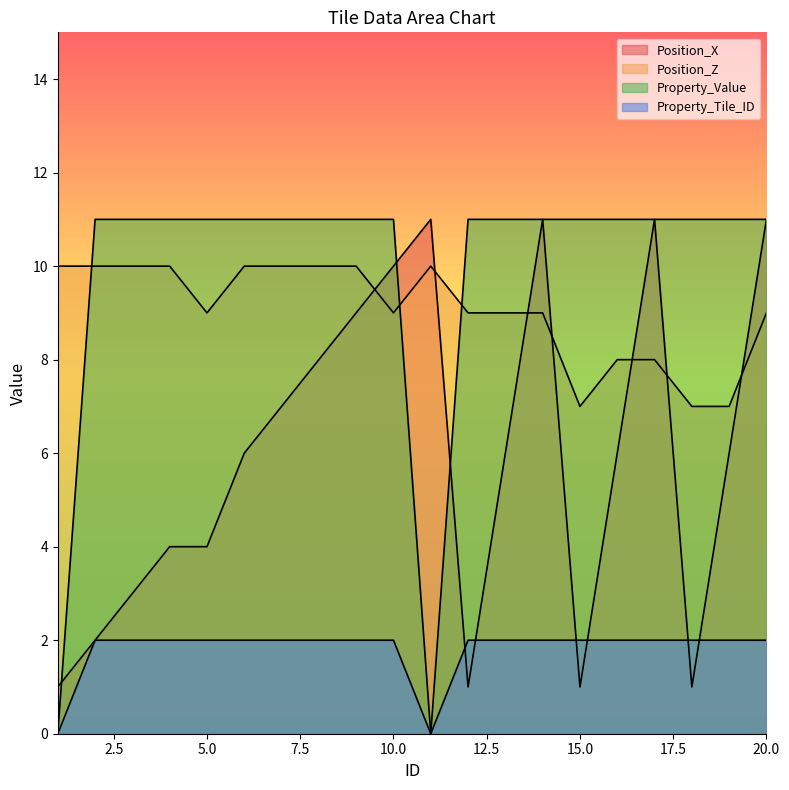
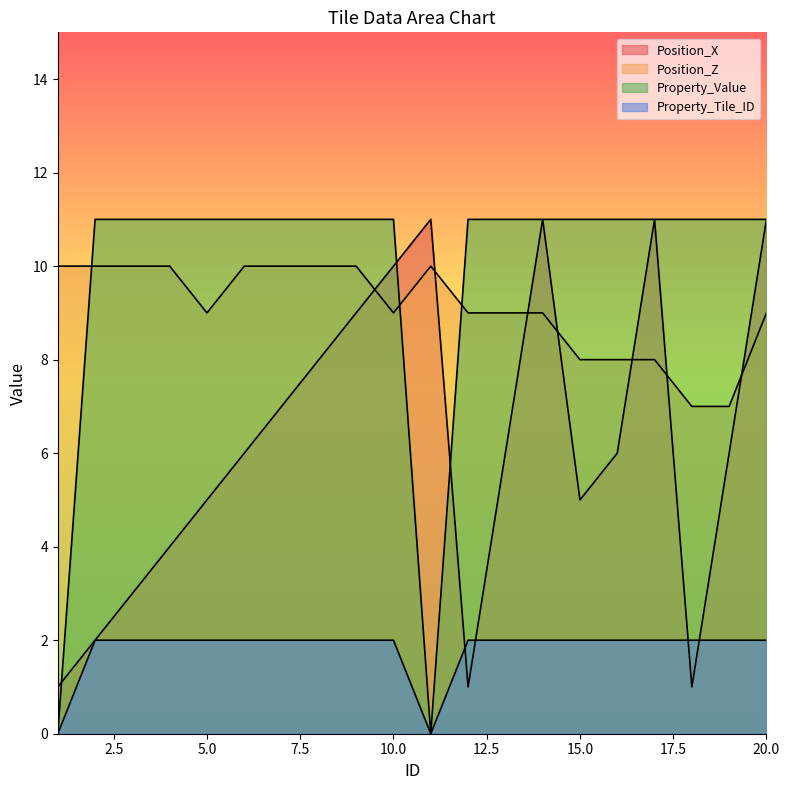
  {
    "Position_X": {
-     "5.0": 4,
+     "5.0": 5,
      "10.0": 10,
-     "15.0": 1
+     "15.0": 5
    },
    "Position_Z": {
      "5.0": 9,
      "10.0": 9,
-     "15.0": 7,
+     "15.0": 8,
      "20.0": 9
    },
    "Property_Value": {
      "5.0": 11,
      "10.0": 11,
      "15.0": 11
    },
    "Property_Tile_ID": {
      "5.0": 2,
      "10.0": 2,
      "15.0": 2,
      "20.0": 2
    }
  }
